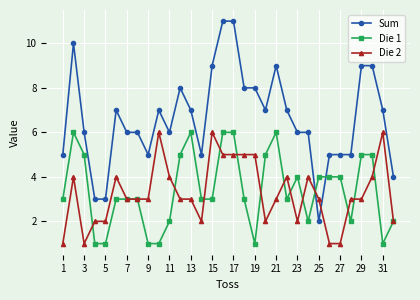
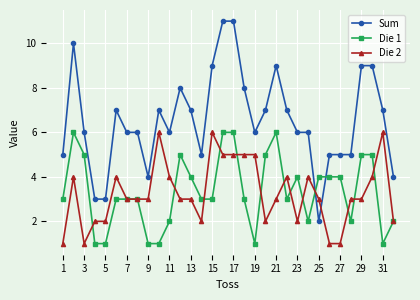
  {
    "Sum": {
      "1": 5,
      "3": 6,
      "5": 3,
      "7": 6,
-     "9": 5,
+     "9": 4,
      "11": 6,
      "13": 7,
      "15": 9,
      "17": 11,
-     "19": 8,
+     "19": 6,
      "21": 9,
      "23": 6,
      "25": 2,
      "27": 5,
      "29": 9,
      "31": 7
    },
    "Die 1": {
      "1": 3,
      "3": 5,
      "5": 1,
      "9": 1,
      "11": 2,
-     "13": 6,
+     "13": 4,
      "15": 3,
      "17": 6,
      "19": 1,
      "21": 6,
      "23": 4,
      "25": 4,
      "27": 4,
      "29": 5,
      "31": 1
    },
    "Die 2": {
      "1": 1,
      "3": 1,
      "5": 2,
      "9": 3,
      "11": 4,
      "13": 3,
      "15": 6,
      "17": 5,
      "19": 5,
      "21": 3,
      "23": 2,
      "25": 3,
      "27": 1,
      "29": 3,
      "31": 6
    }
  }
